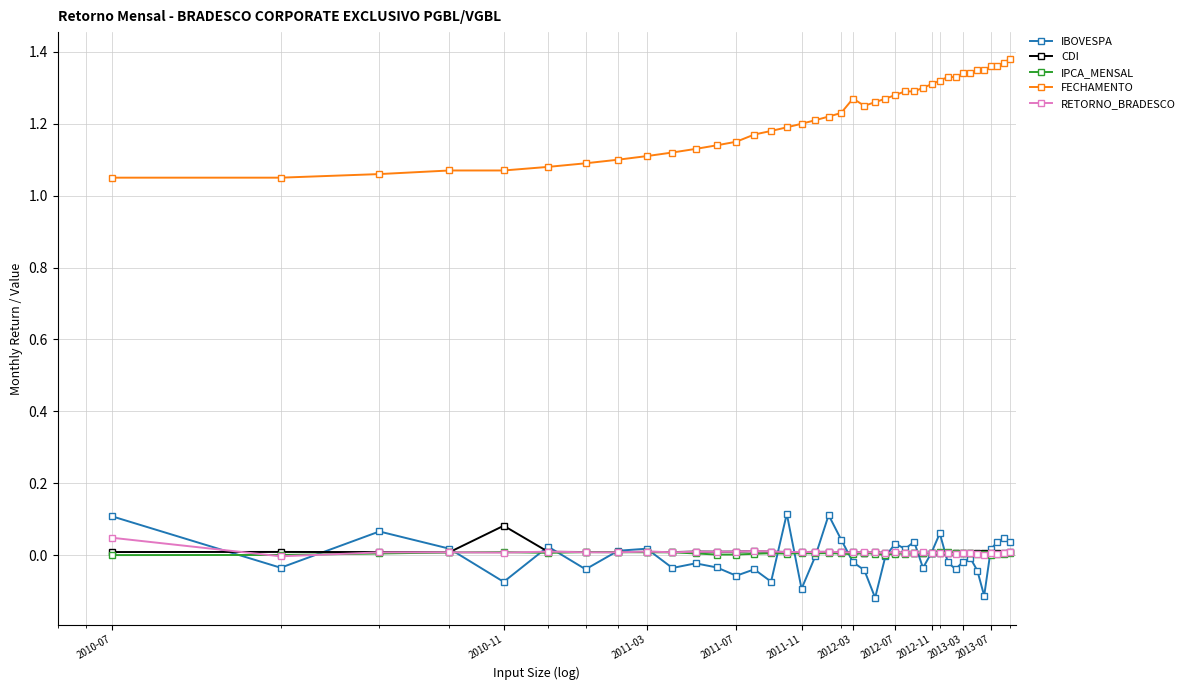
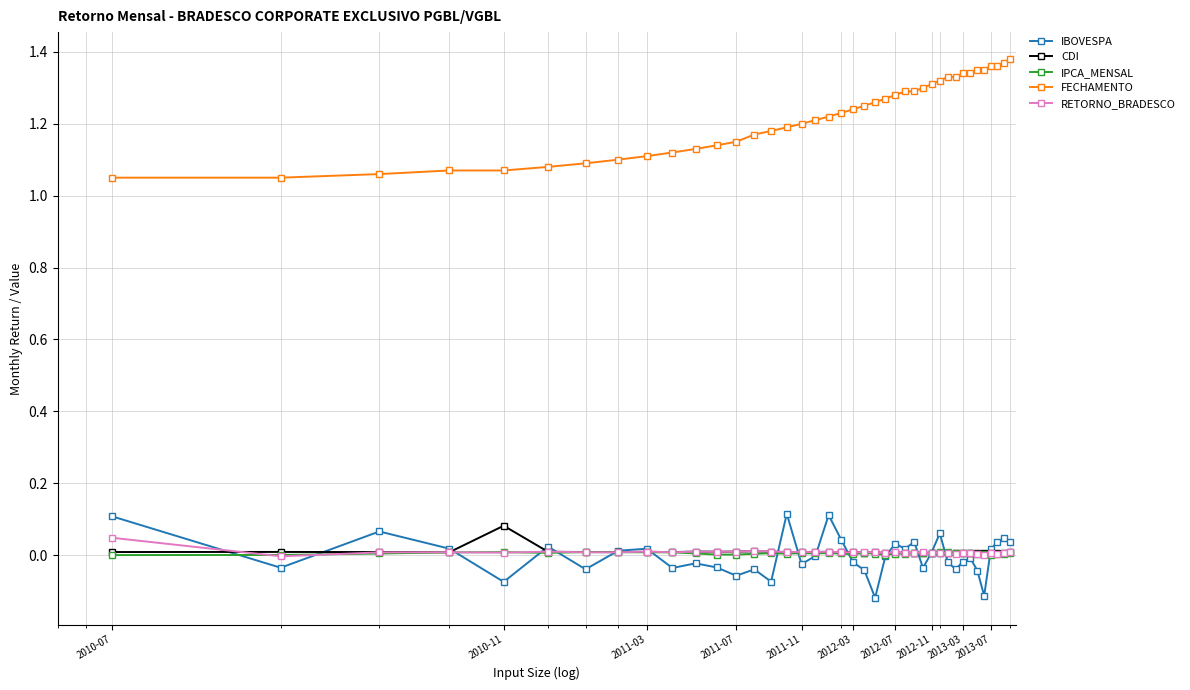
  {
    "IBOVESPA": {
      "2010-07": 0.11,
      "2010-11": -0.07,
      "2011-03": 0.02,
      "2011-07": -0.06,
-     "2011-11": -0.09,
+     "2011-11": -0.03,
      "2012-03": -0.02,
      "2012-07": 0.03,
      "2013-03": -0.02,
      "2013-07": 0.02
    },
    "CDI": {
      "2010-07": 0.01,
      "2010-11": 0.08
    },
    "IPCA_MENSAL": {
      "2010-07": 0.00,
      "2011-07": 0.00
    },
    "FECHAMENTO": {
      "2010-07": 1.05,
      "2010-11": 1.07,
      "2011-03": 1.11,
      "2011-07": 1.15,
      "2011-11": 1.20,
-     "2012-03": 1.27,
+     "2012-03": 1.24,
      "2012-07": 1.28,
      "2012-11": 1.31,
      "2013-03": 1.34,
      "2013-07": 1.36
    },
    "RETORNO_BRADESCO": {
      "2010-07": 0.05
    }
  }
